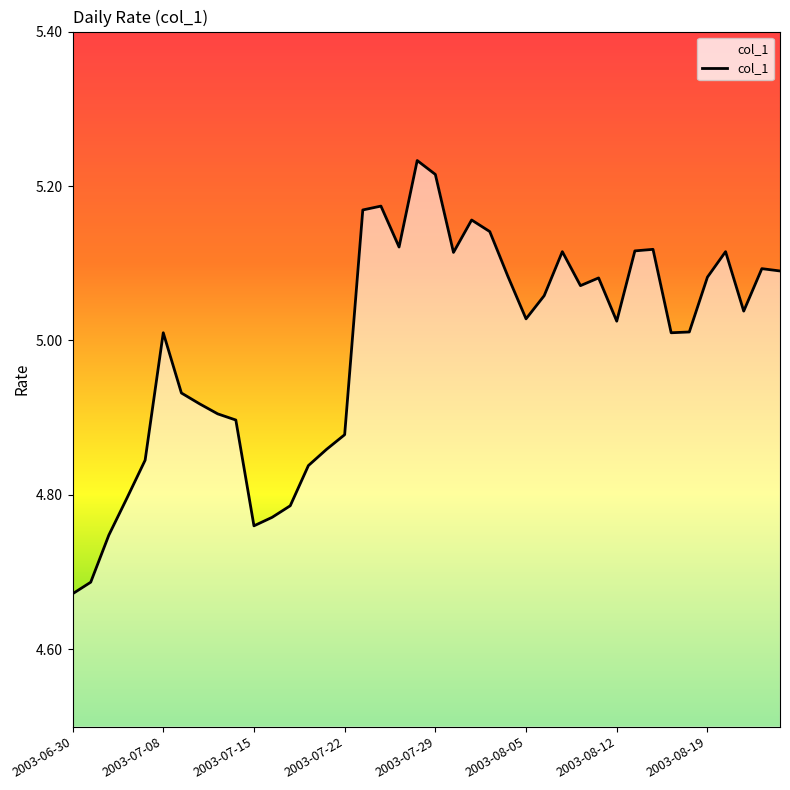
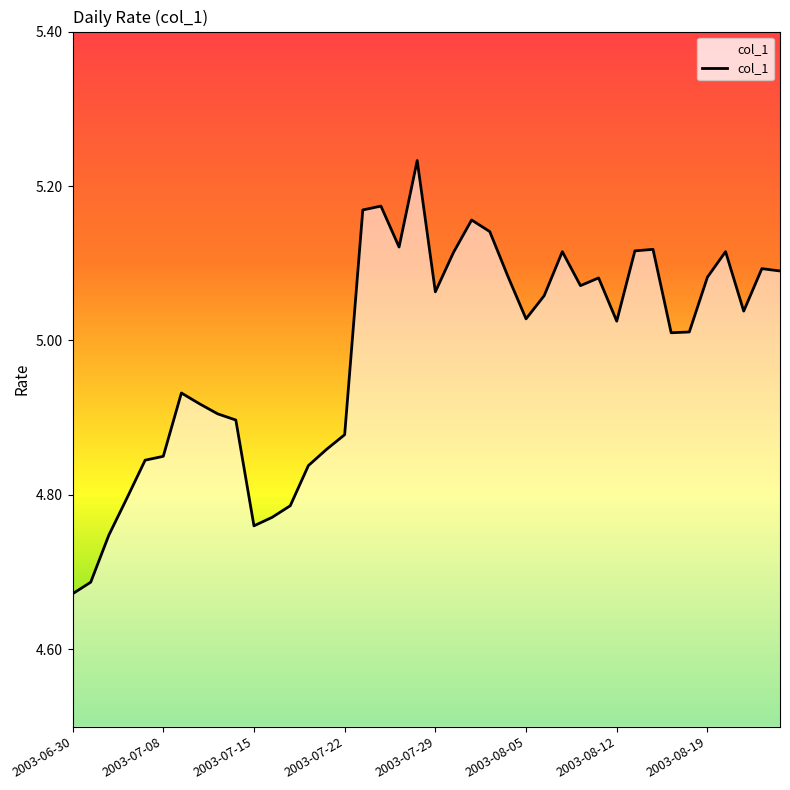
  {
    "2003-06-30": 4.67,
-   "2003-07-08": 5.01,
+   "2003-07-08": 4.85,
    "2003-07-15": 4.76,
    "2003-07-22": 4.88,
-   "2003-07-29": 5.22,
+   "2003-07-29": 5.06,
    "2003-08-05": 5.03,
    "2003-08-12": 5.03,
    "2003-08-19": 5.08
  }
